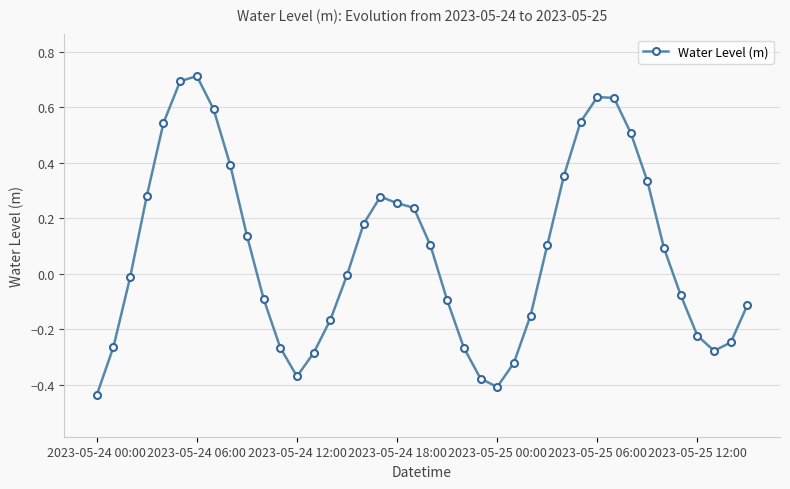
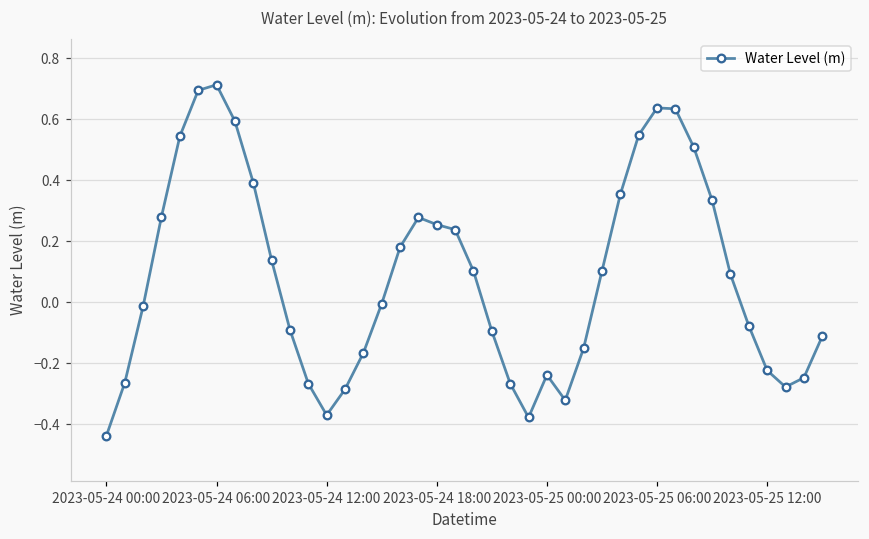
  {
    "2023-05-24 00:00": -0.44,
    "2023-05-24 06:00": 0.71,
    "2023-05-24 12:00": -0.37,
    "2023-05-24 18:00": 0.25,
-   "2023-05-25 00:00": -0.41,
+   "2023-05-25 00:00": -0.24,
    "2023-05-25 06:00": 0.64,
    "2023-05-25 12:00": -0.22
  }
